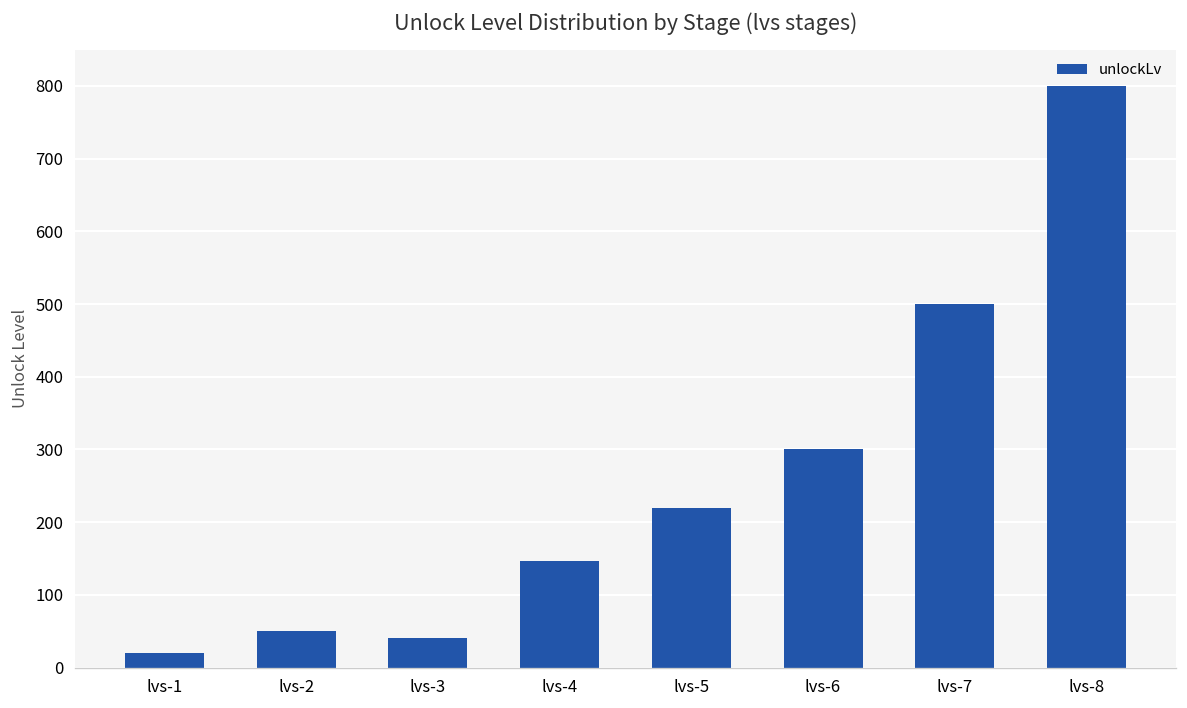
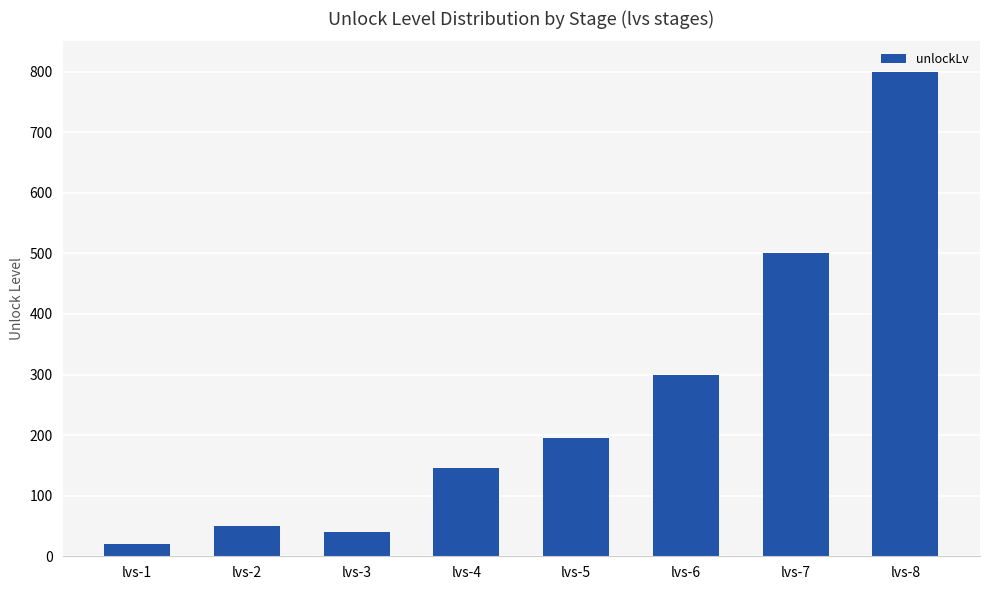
  {
    "lvs-1": 20,
    "lvs-2": 50,
    "lvs-3": 40,
    "lvs-4": 150,
-   "lvs-5": 220,
+   "lvs-5": 200,
    "lvs-6": 300,
    "lvs-7": 500,
    "lvs-8": 800
  }
